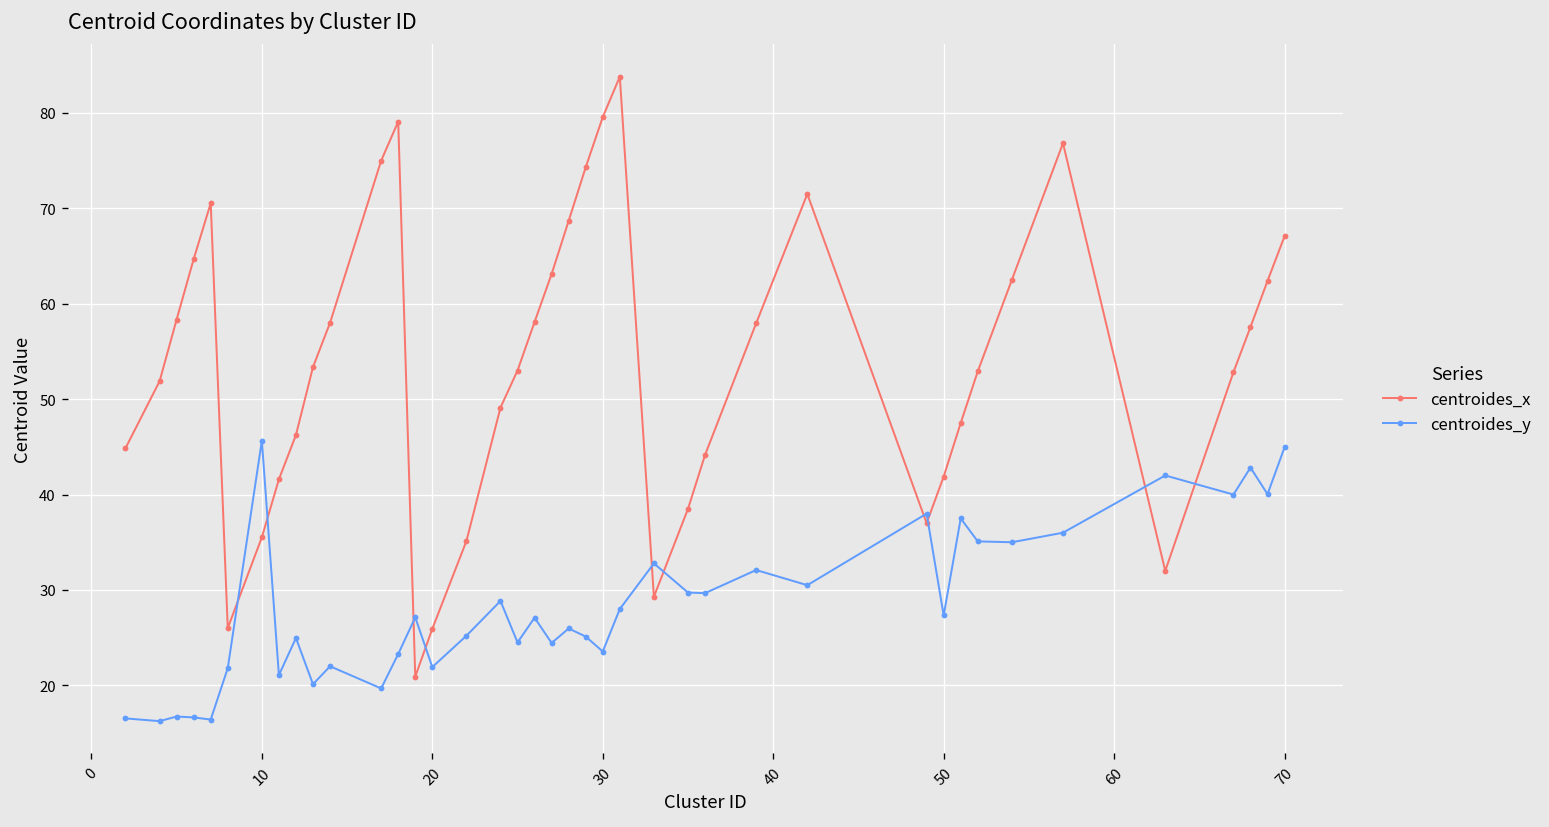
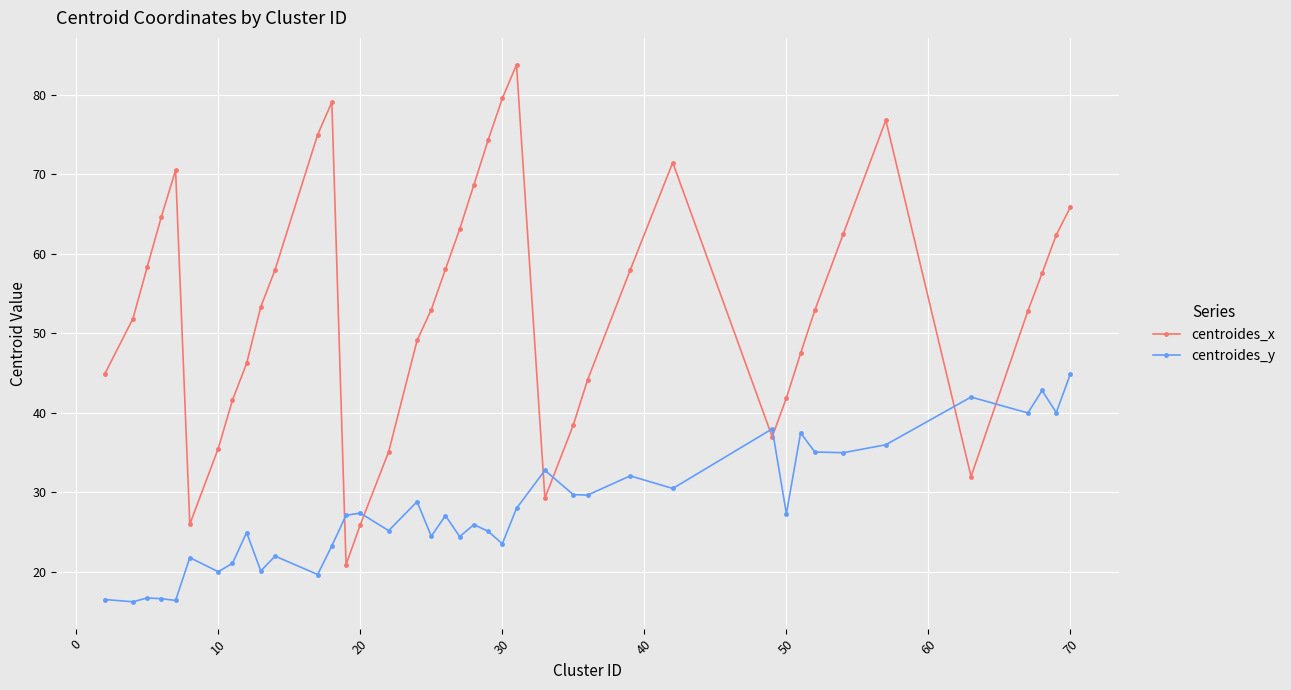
  {
    "centroides_x": {
      "10": 36,
      "20": 26,
      "30": 80,
      "50": 42,
-     "70": 67
+     "70": 66
    },
    "centroides_y": {
-     "10": 46,
-     "20": 22,
+     "10": 20,
+     "20": 27,
      "30": 24,
      "50": 27,
      "70": 45
    }
  }
